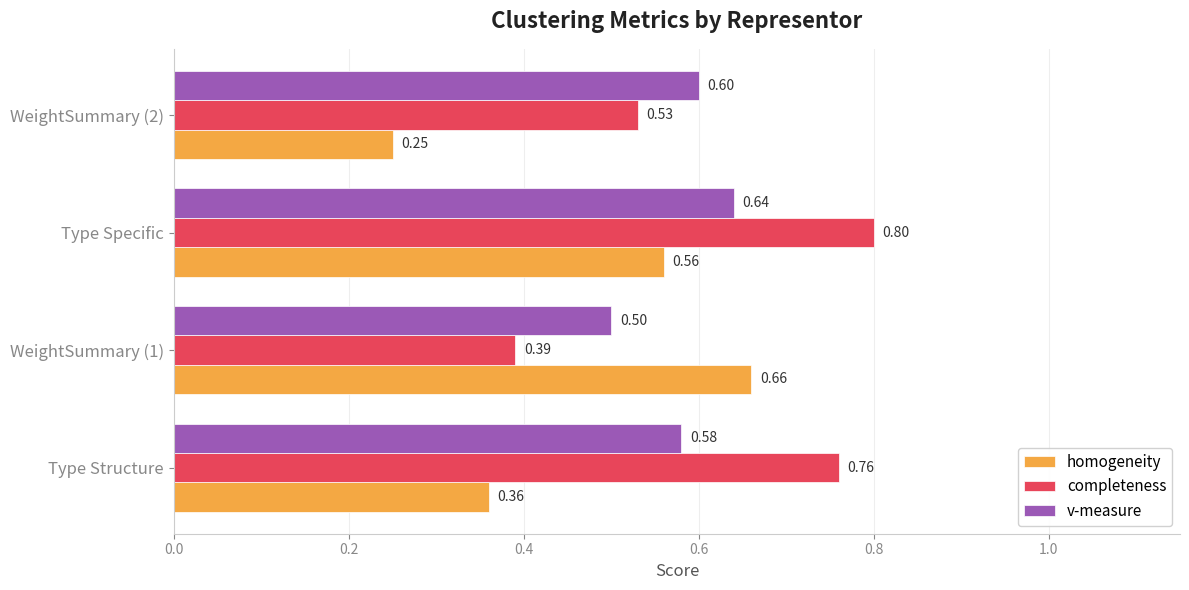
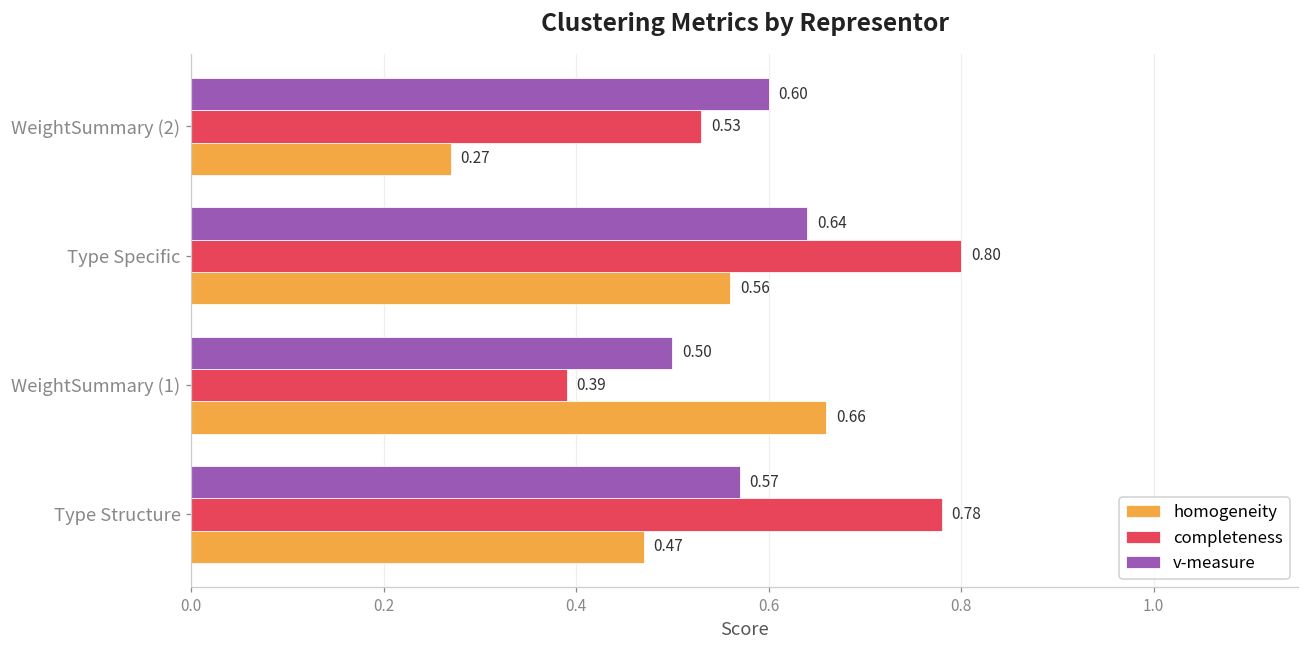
  {
    "homogeneity": {
-     "WeightSummary (2)": 0.25,
+     "WeightSummary (2)": 0.27,
      "Type Specific": 0.56,
      "WeightSummary (1)": 0.66,
-     "Type Structure": 0.36
+     "Type Structure": 0.47
    },
    "completeness": {
      "WeightSummary (2)": 0.53,
      "Type Specific": 0.80,
      "WeightSummary (1)": 0.39,
-     "Type Structure": 0.76
+     "Type Structure": 0.78
    },
    "v-measure": {
      "WeightSummary (2)": 0.60,
      "Type Specific": 0.64,
      "WeightSummary (1)": 0.50,
-     "Type Structure": 0.58
+     "Type Structure": 0.57
    }
  }
